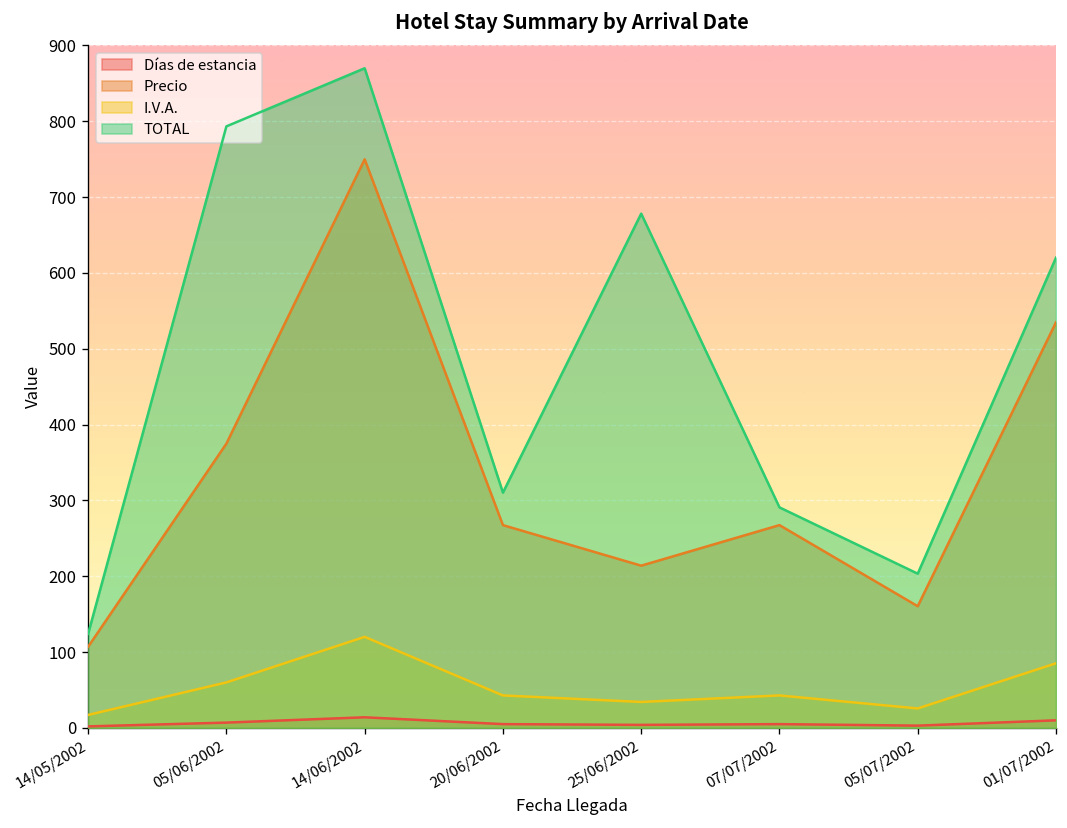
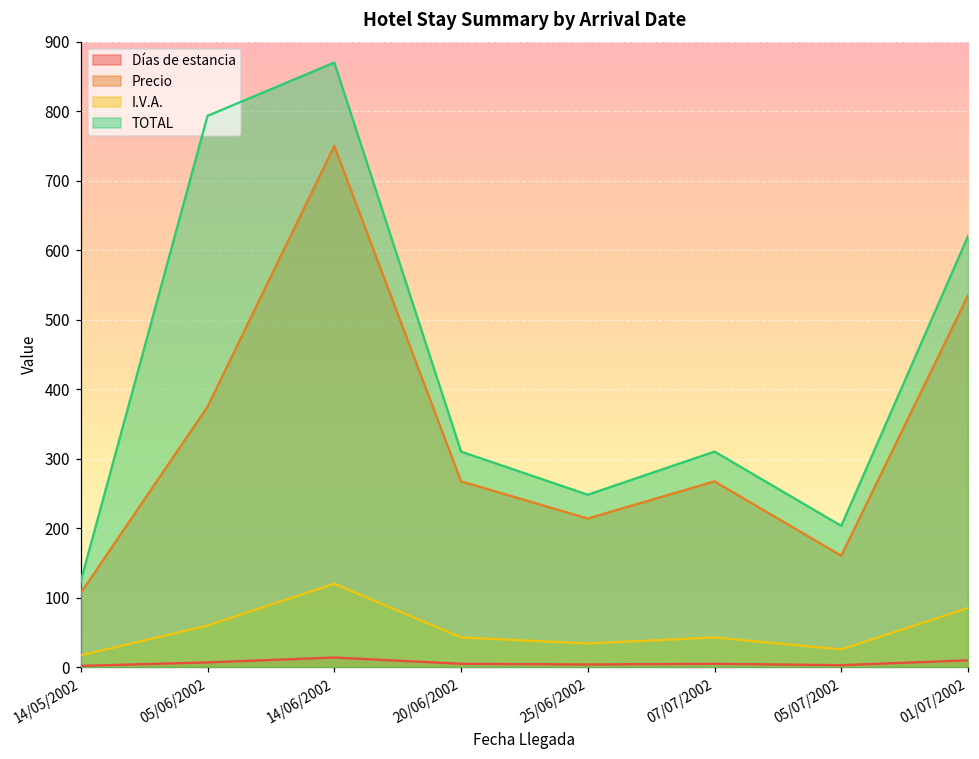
  {
    "TOTAL": {
      "14/05/2002": 120,
      "14/06/2002": 870,
      "20/06/2002": 310,
-     "25/06/2002": 680,
-     "07/07/2002": 290,
+     "25/06/2002": 250,
+     "07/07/2002": 310,
      "05/07/2002": 200,
      "01/07/2002": 620
    }
  }
